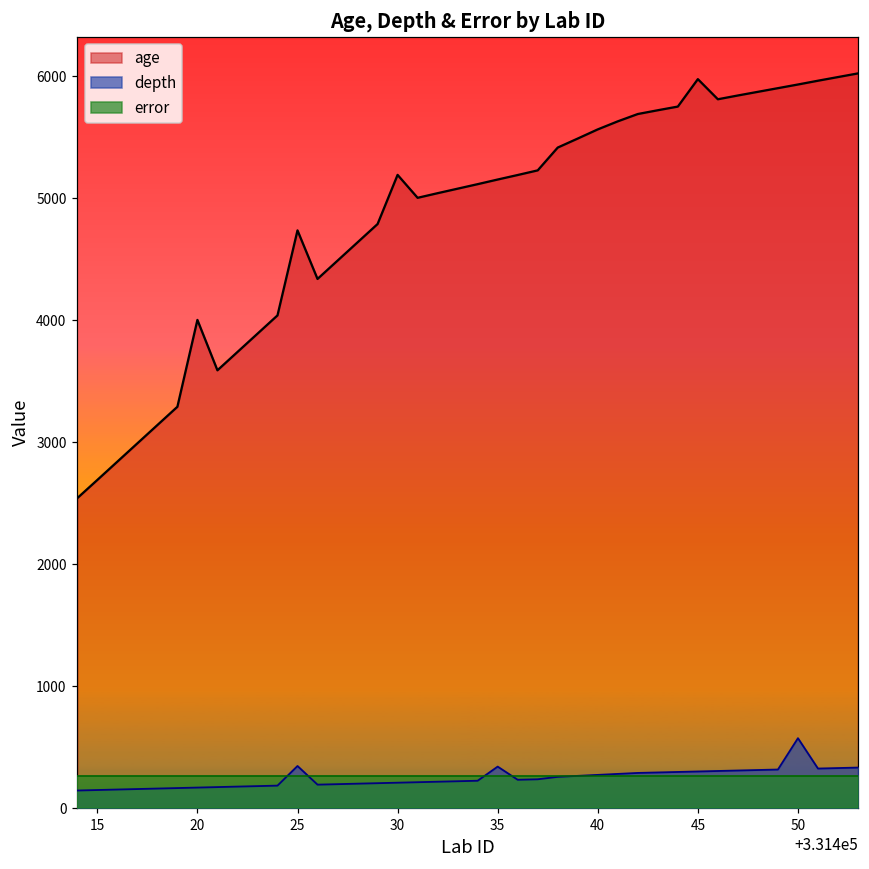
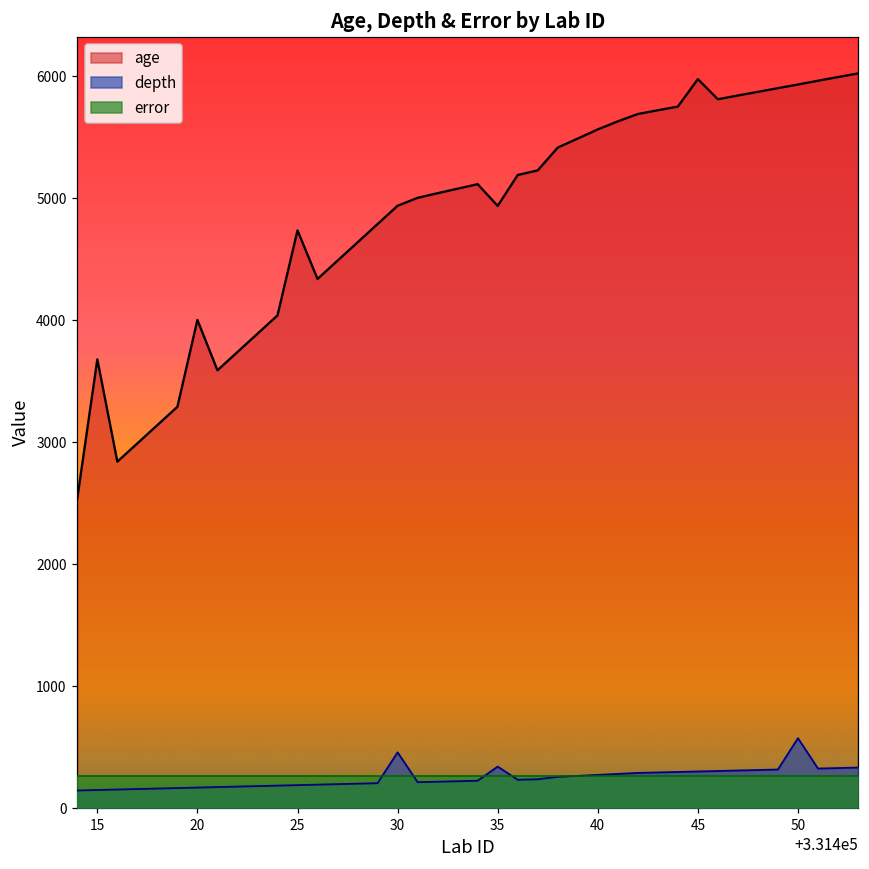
  {
    "age": {
-     "15": 2690,
+     "15": 3680,
      "20": 4000,
      "25": 4740,
-     "30": 5190,
-     "35": 5150,
+     "30": 4940,
+     "35": 4940,
      "40": 5570,
      "45": 5980,
      "50": 5930
    },
    "depth": {
      "15": 150,
      "20": 170,
-     "25": 350,
-     "30": 210,
+     "25": 190,
+     "30": 460,
      "35": 340,
      "45": 300,
      "50": 570
    },
    "error": {
      "15": 270,
      "20": 270,
      "25": 270,
      "30": 270,
      "35": 270,
      "45": 270,
      "50": 270
    }
  }
